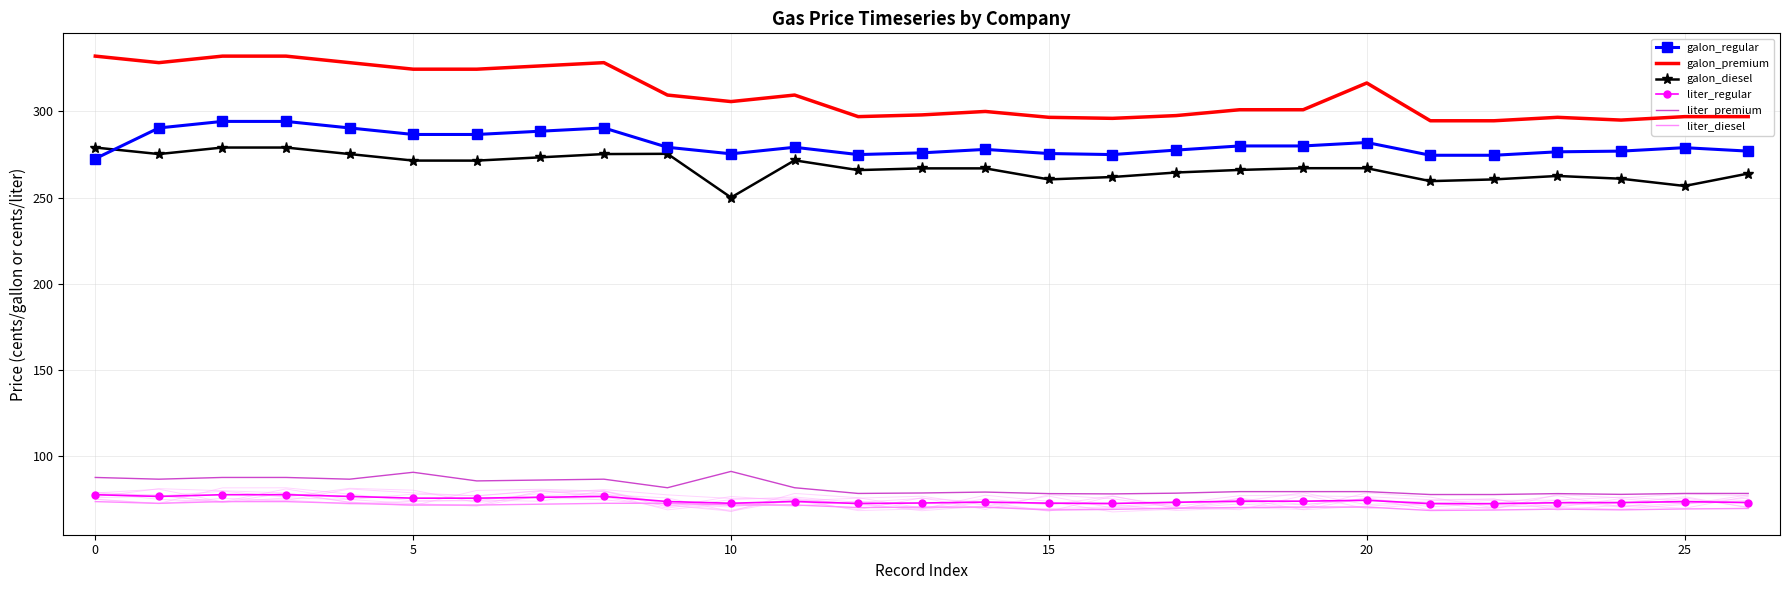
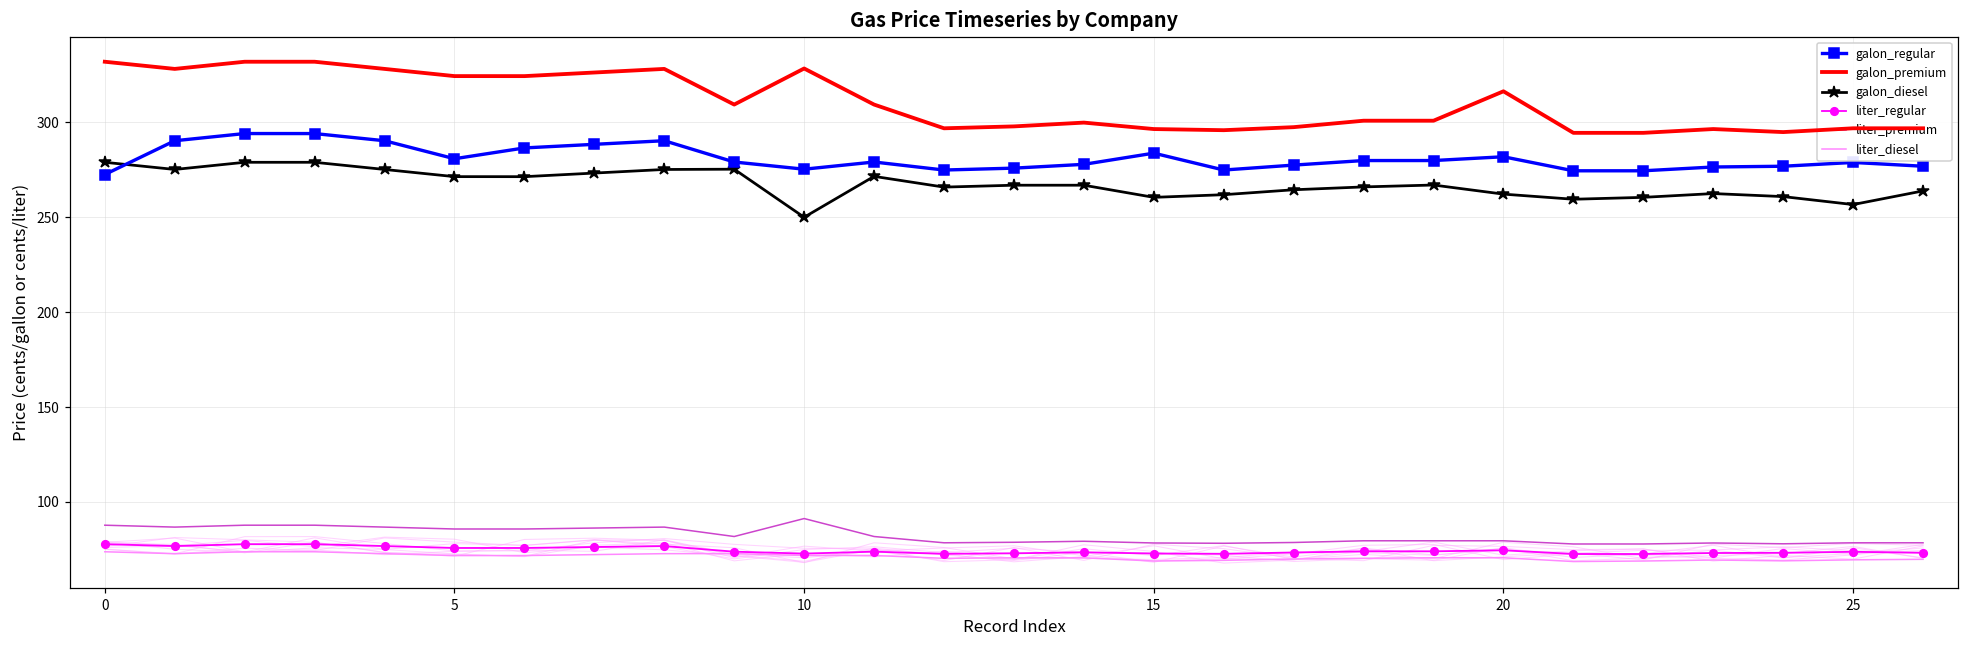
  {
    "galon_regular": {
      "0": 273,
-     "5": 287,
+     "5": 281,
      "10": 275,
-     "15": 276,
+     "15": 284,
      "20": 282,
      "25": 279
    },
    "galon_premium": {
      "0": 332,
      "5": 324,
-     "10": 306,
+     "10": 328,
      "15": 297,
      "20": 316
    },
    "galon_diesel": {
      "0": 279,
      "5": 271,
      "10": 250,
      "15": 261,
-     "20": 267,
+     "20": 262,
      "25": 257
    },
    "liter_regular": {
      "5": 76
    },
    "liter_premium": {
      "0": 88,
-     "5": 91,
+     "5": 86,
      "10": 91
    }
  }
